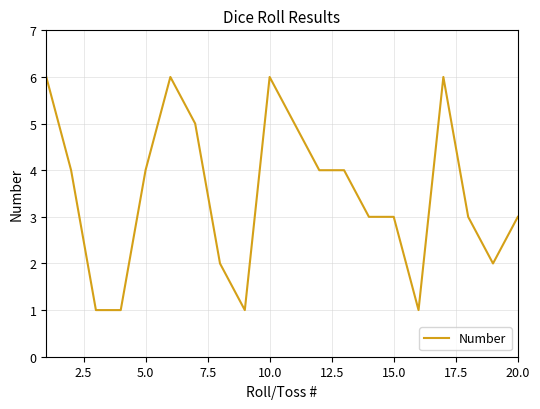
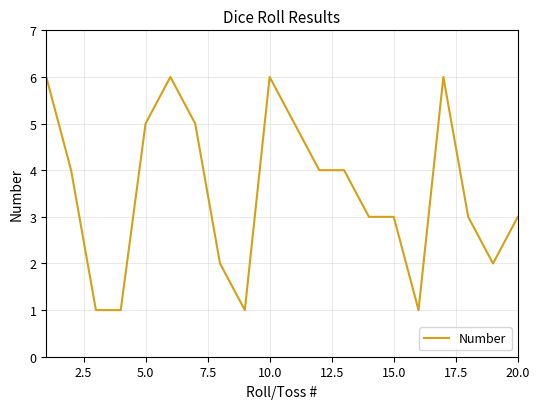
  {
-   "5.0": 4,
+   "5.0": 5,
    "10.0": 6,
    "15.0": 3,
    "20.0": 3
  }
